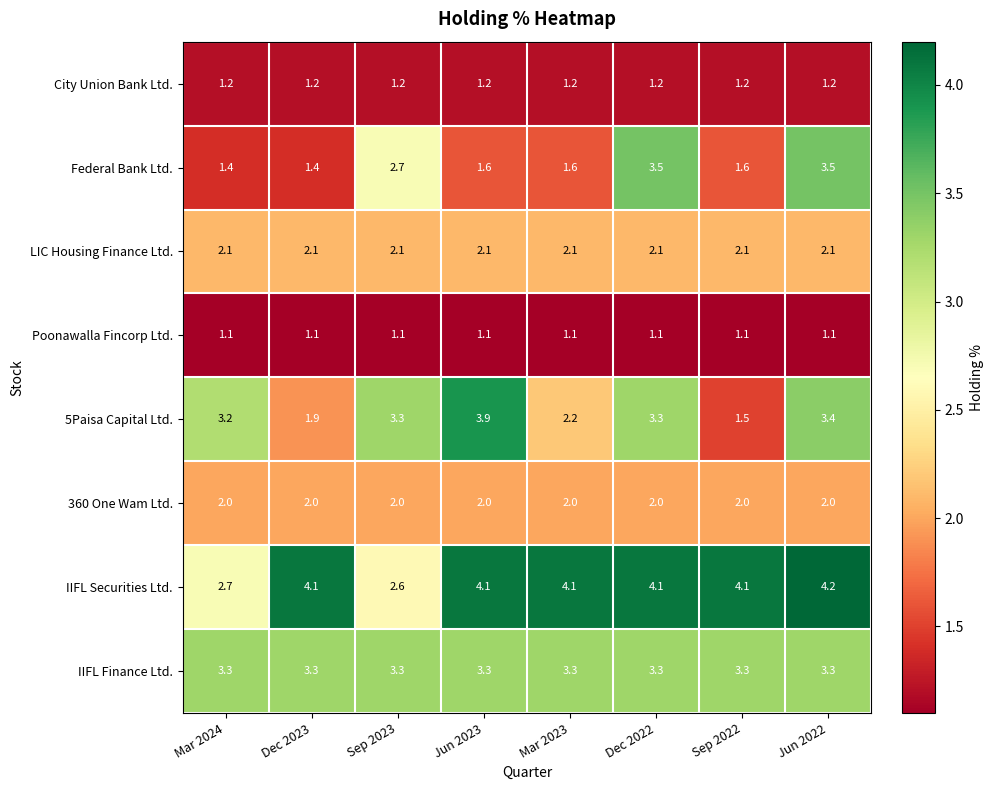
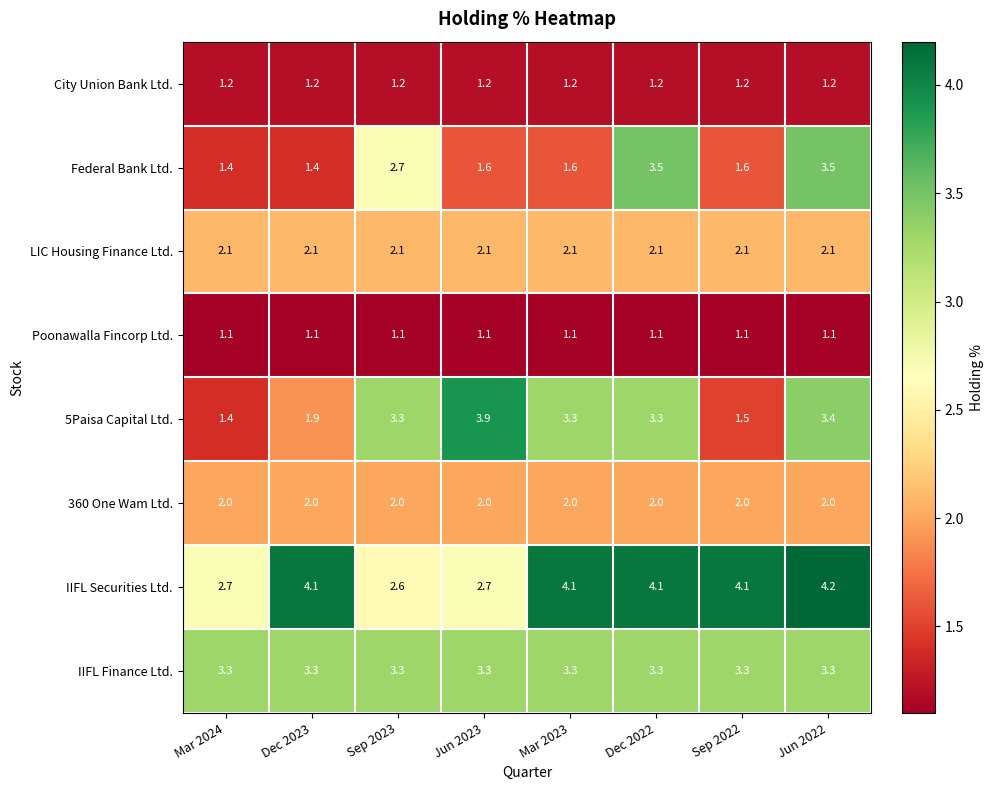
  {
    "City Union Bank Ltd.": {
      "Mar 2024": 1.2,
      "Dec 2023": 1.2,
      "Sep 2023": 1.2,
      "Jun 2023": 1.2,
      "Mar 2023": 1.2,
      "Dec 2022": 1.2,
      "Sep 2022": 1.2,
      "Jun 2022": 1.2
    },
    "Federal Bank Ltd.": {
      "Mar 2024": 1.4,
      "Dec 2023": 1.4,
      "Sep 2023": 2.7,
      "Jun 2023": 1.6,
      "Mar 2023": 1.6,
      "Dec 2022": 3.5,
      "Sep 2022": 1.6,
      "Jun 2022": 3.5
    },
    "LIC Housing Finance Ltd.": {
      "Mar 2024": 2.1,
      "Dec 2023": 2.1,
      "Sep 2023": 2.1,
      "Jun 2023": 2.1,
      "Mar 2023": 2.1,
      "Dec 2022": 2.1,
      "Sep 2022": 2.1,
      "Jun 2022": 2.1
    },
    "Poonawalla Fincorp Ltd.": {
      "Mar 2024": 1.1,
      "Dec 2023": 1.1,
      "Sep 2023": 1.1,
      "Jun 2023": 1.1,
      "Mar 2023": 1.1,
      "Dec 2022": 1.1,
      "Sep 2022": 1.1,
      "Jun 2022": 1.1
    },
    "5Paisa Capital Ltd.": {
-     "Mar 2024": 3.2,
+     "Mar 2024": 1.4,
      "Dec 2023": 1.9,
      "Sep 2023": 3.3,
      "Jun 2023": 3.9,
-     "Mar 2023": 2.2,
+     "Mar 2023": 3.3,
      "Dec 2022": 3.3,
      "Sep 2022": 1.5,
      "Jun 2022": 3.4
    },
    "360 One Wam Ltd.": {
      "Mar 2024": 2.0,
      "Dec 2023": 2.0,
      "Sep 2023": 2.0,
      "Jun 2023": 2.0,
      "Mar 2023": 2.0,
      "Dec 2022": 2.0,
      "Sep 2022": 2.0,
      "Jun 2022": 2.0
    },
    "IIFL Securities Ltd.": {
      "Mar 2024": 2.7,
      "Dec 2023": 4.1,
      "Sep 2023": 2.6,
-     "Jun 2023": 4.1,
+     "Jun 2023": 2.7,
      "Mar 2023": 4.1,
      "Dec 2022": 4.1,
      "Sep 2022": 4.1,
      "Jun 2022": 4.2
    },
    "IIFL Finance Ltd.": {
      "Mar 2024": 3.3,
      "Dec 2023": 3.3,
      "Sep 2023": 3.3,
      "Jun 2023": 3.3,
      "Mar 2023": 3.3,
      "Dec 2022": 3.3,
      "Sep 2022": 3.3,
      "Jun 2022": 3.3
    }
  }
